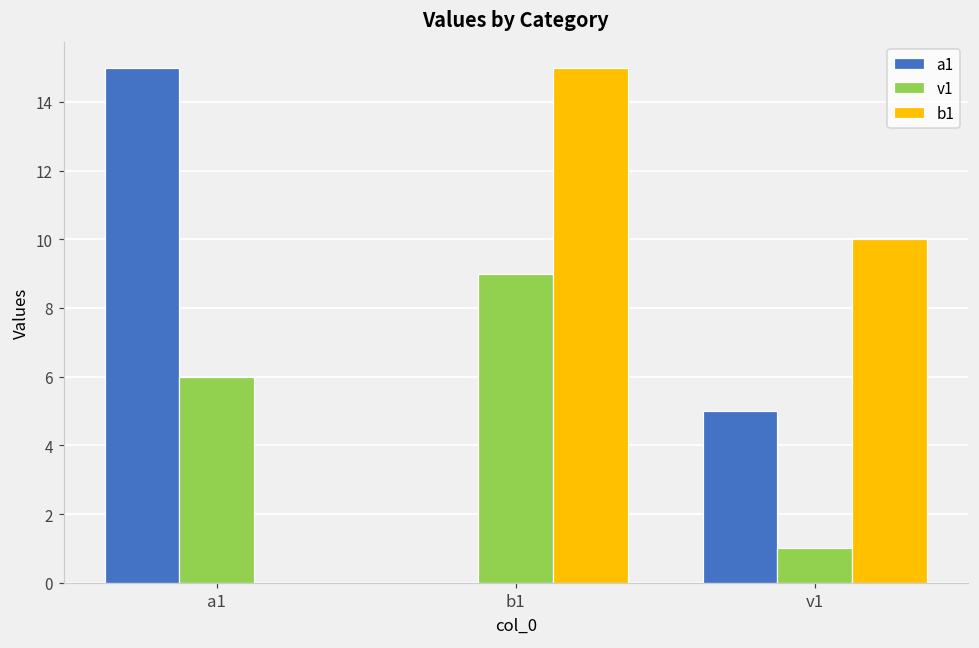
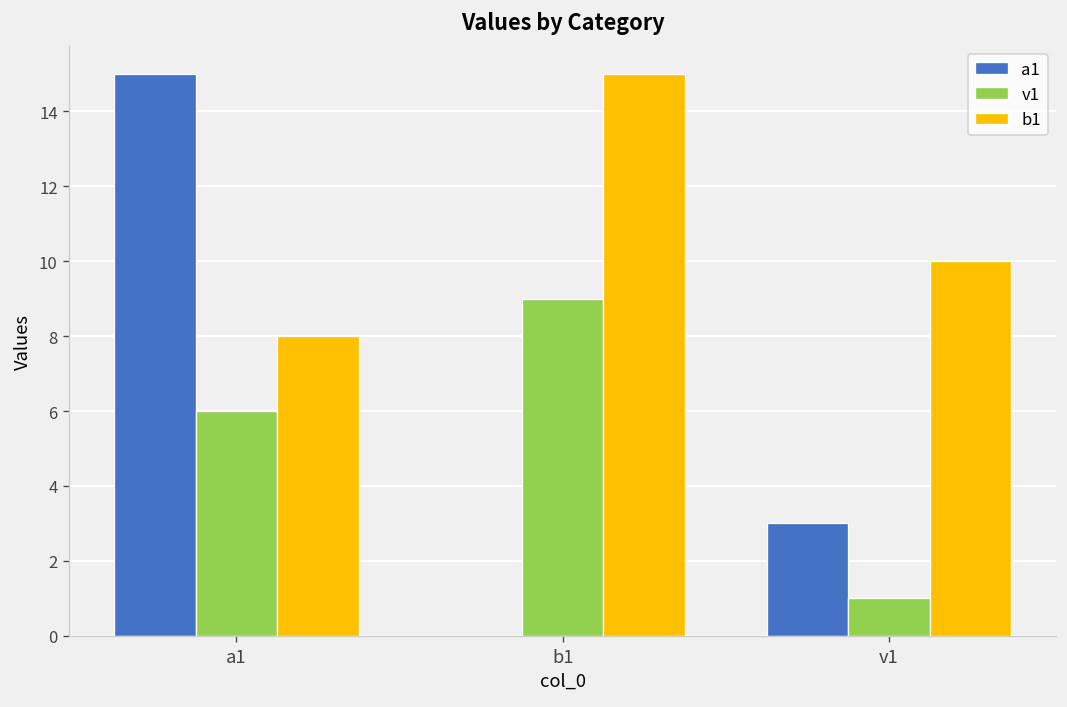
  {
    "a1": {
      "a1": 15,
      "b1": 0,
-     "v1": 5
+     "v1": 3
    },
    "v1": {
      "a1": 6,
      "b1": 9,
      "v1": 1
    },
    "b1": {
-     "a1": 0,
+     "a1": 8,
      "b1": 15,
      "v1": 10
    }
  }
